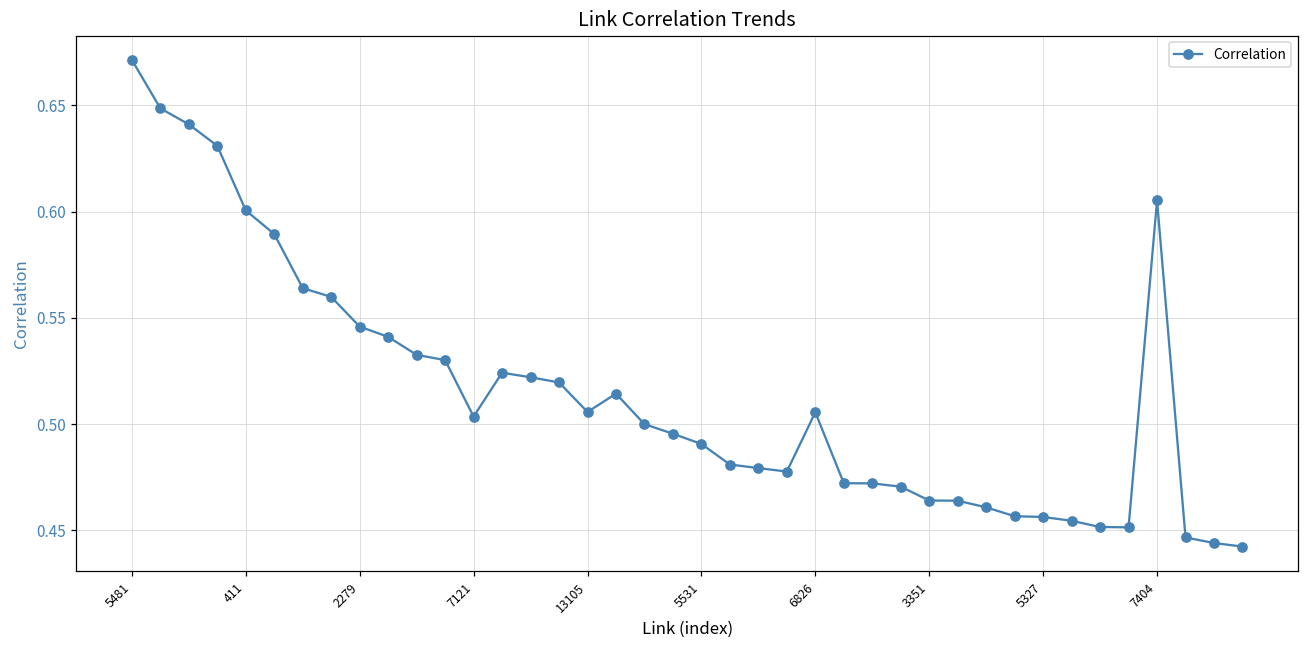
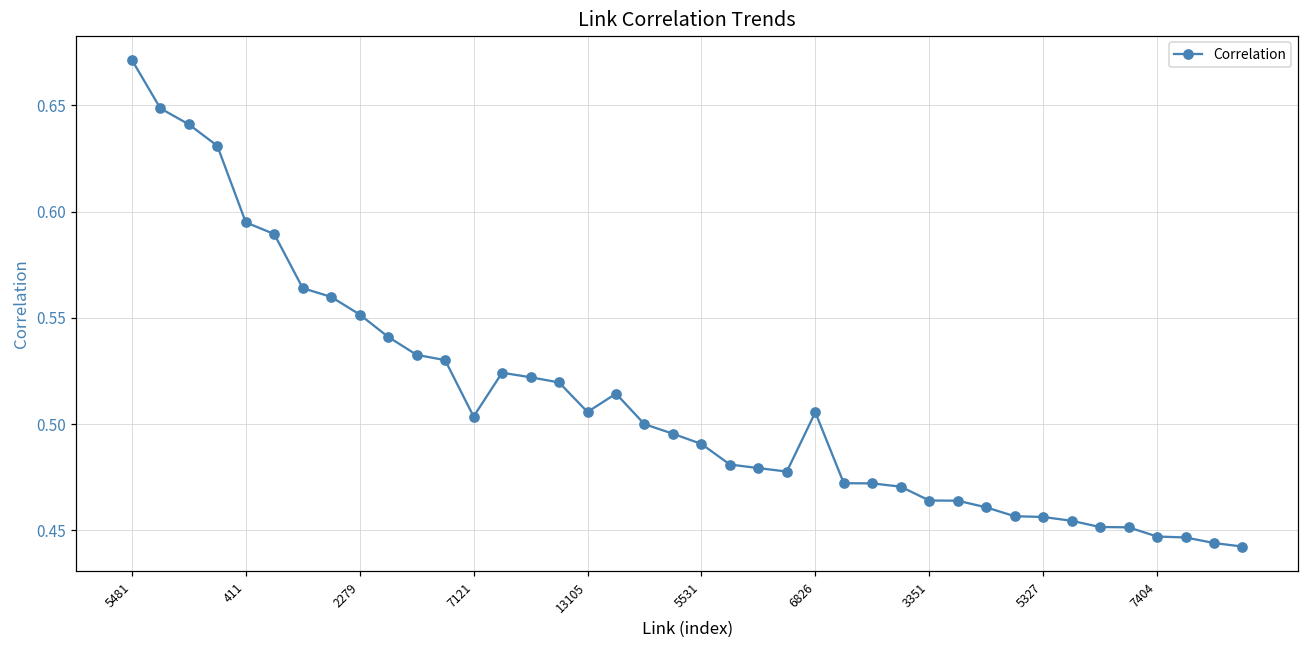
  {
    "5481": 0.671,
-   "411": 0.601,
-   "2279": 0.546,
+   "411": 0.595,
+   "2279": 0.552,
    "7121": 0.504,
    "13105": 0.506,
    "5531": 0.491,
    "6826": 0.506,
    "3351": 0.464,
    "5327": 0.456,
-   "7404": 0.605
+   "7404": 0.447
  }
